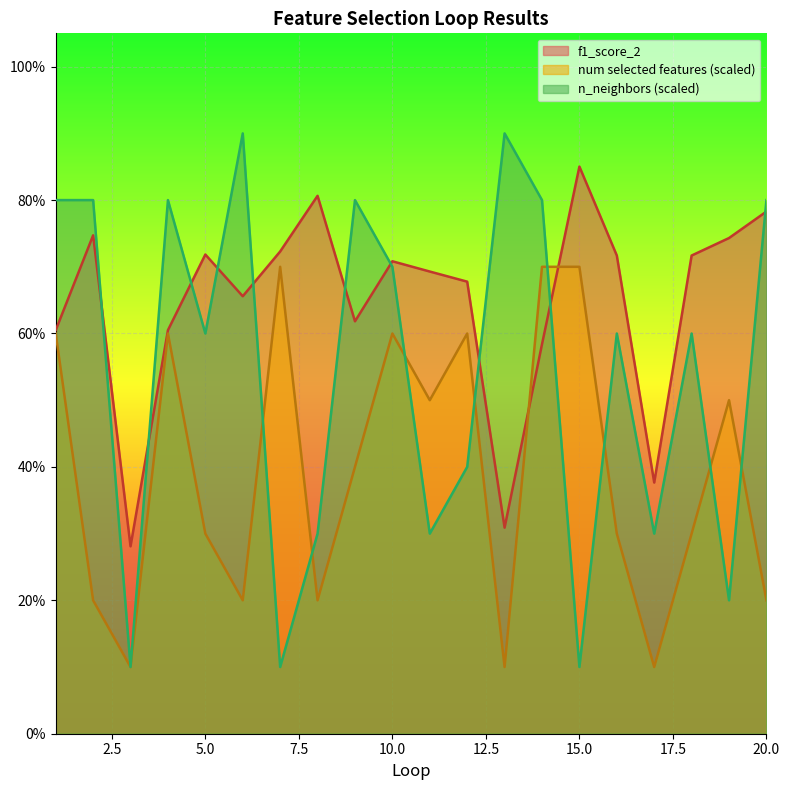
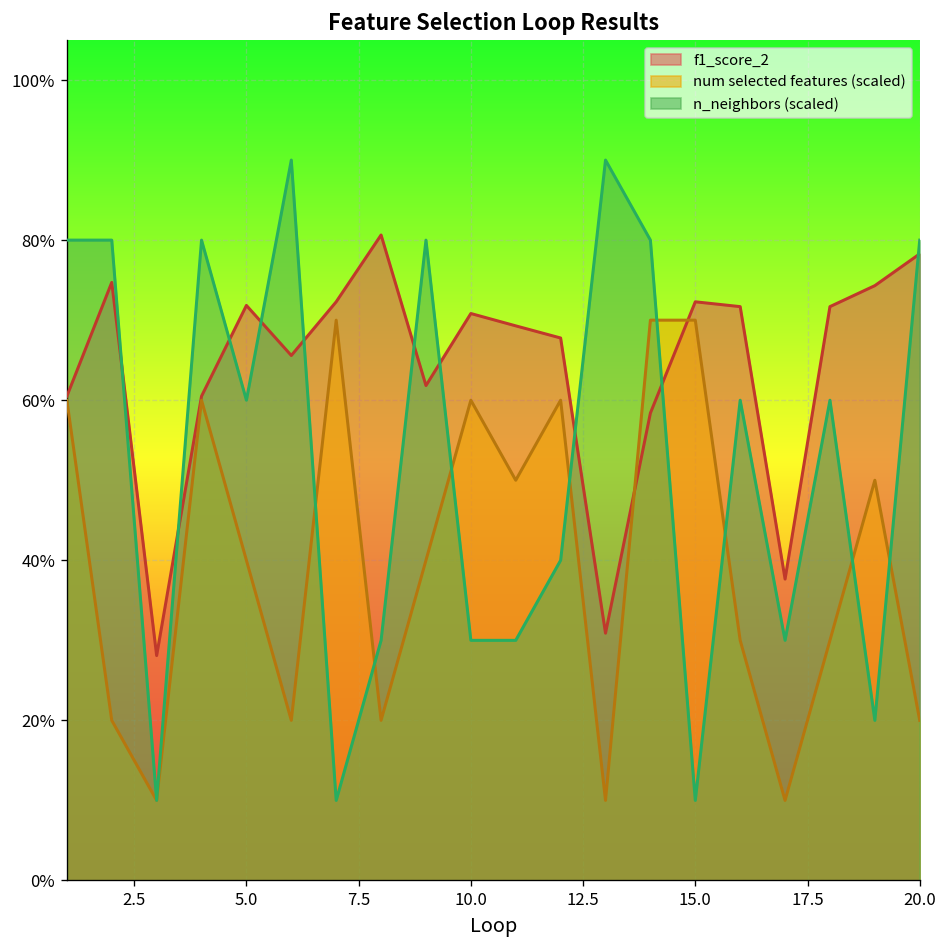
  {
    "f1_score_2": {
      "5.0": "72%",
      "10.0": "71%",
-     "15.0": "85%",
+     "15.0": "72%",
      "20.0": "78%"
    },
    "num selected features (scaled)": {
-     "5.0": "30%",
+     "5.0": "40%",
      "10.0": "60%",
      "15.0": "70%",
      "20.0": "20%"
    },
    "n_neighbors (scaled)": {
      "5.0": "60%",
-     "10.0": "70%",
+     "10.0": "30%",
      "15.0": "10%",
      "20.0": "80%"
    }
  }
